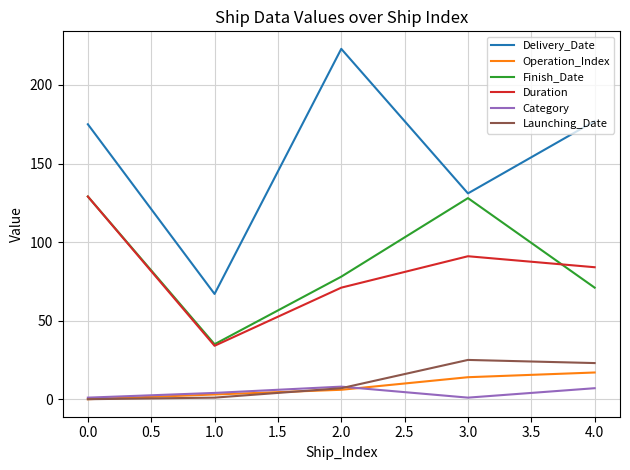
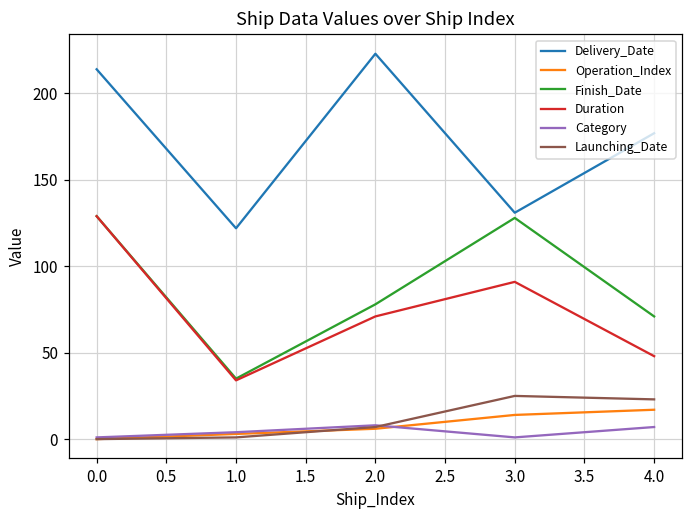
  {
    "Delivery_Date": {
-     "0.0": 175,
-     "1.0": 67,
+     "0.0": 214,
+     "1.0": 122,
      "2.0": 223,
      "3.0": 131
    },
    "Operation_Index": {
      "3.0": 14,
      "4.0": 17
    },
    "Finish_Date": {
      "2.0": 78,
      "3.0": 128,
      "4.0": 71
    },
    "Duration": {
      "2.0": 71,
      "3.0": 91,
-     "4.0": 84
+     "4.0": 48
    },
    "Category": {
      "3.0": 1,
      "4.0": 7
    },
    "Launching_Date": {
      "1.0": 1,
      "3.0": 25,
      "4.0": 23
    }
  }
